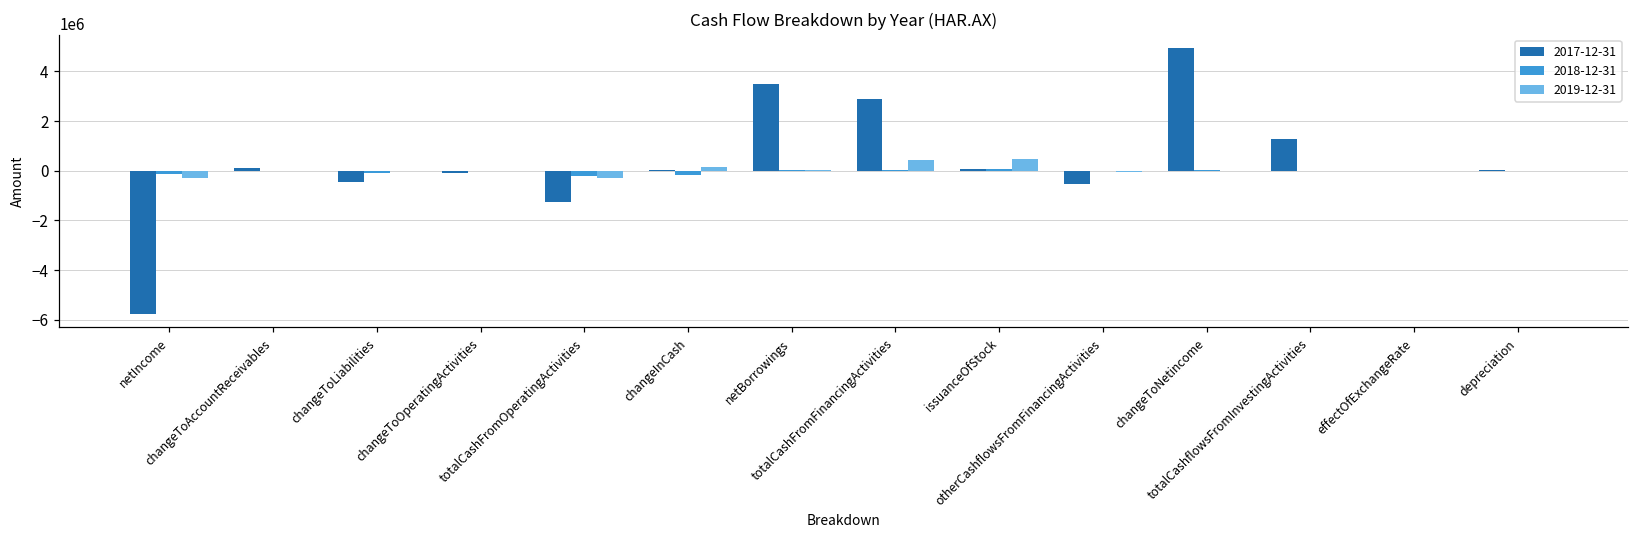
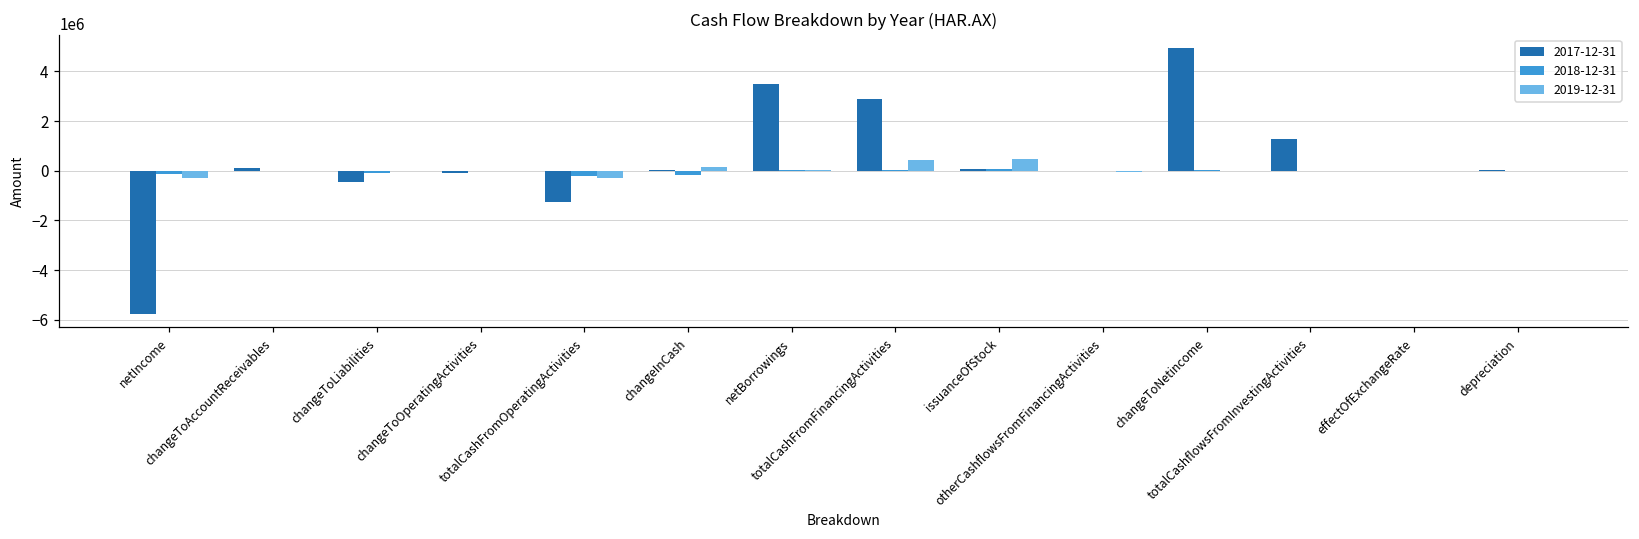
  {
    "2017-12-31": {
      "netIncome": -5800000,
      "changeToLiabilities": -500000,
      "totalCashFromOperatingActivities": -1300000,
      "netBorrowings": 3500000,
      "totalCashFromFinancingActivities": 2900000,
-     "otherCashflowsFromFinancingActivities": -500000,
+     "otherCashflowsFromFinancingActivities": 0,
      "changeToNetincome": 4900000,
      "totalCashflowsFromInvestingActivities": 1300000
    }
  }
